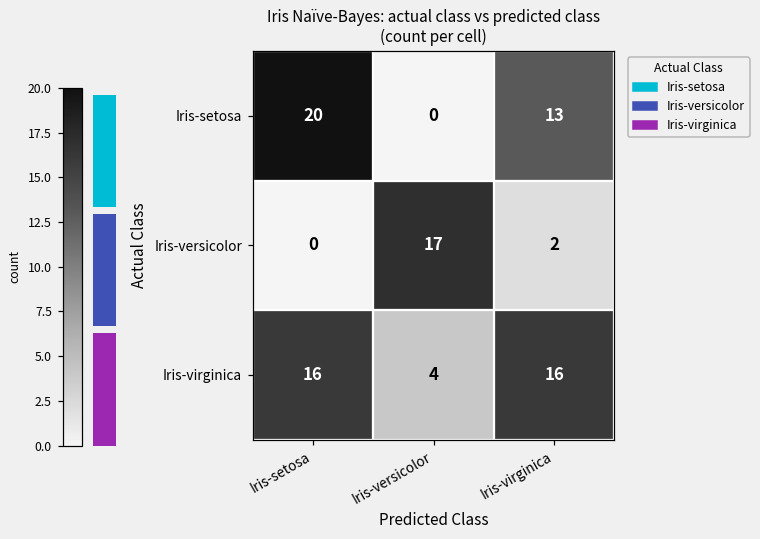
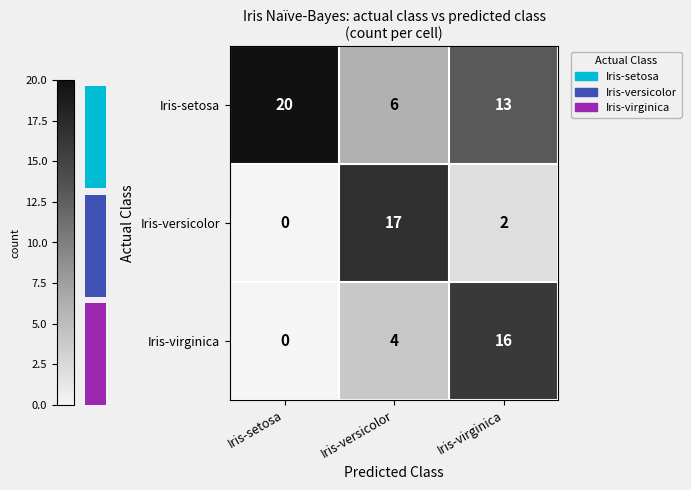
  {
    "Iris-setosa": {
      "Iris-setosa": 20,
-     "Iris-versicolor": 0,
+     "Iris-versicolor": 6,
      "Iris-virginica": 13
    },
    "Iris-versicolor": {
      "Iris-setosa": 0,
      "Iris-versicolor": 17,
      "Iris-virginica": 2
    },
    "Iris-virginica": {
-     "Iris-setosa": 16,
+     "Iris-setosa": 0,
      "Iris-versicolor": 4,
      "Iris-virginica": 16
    }
  }
